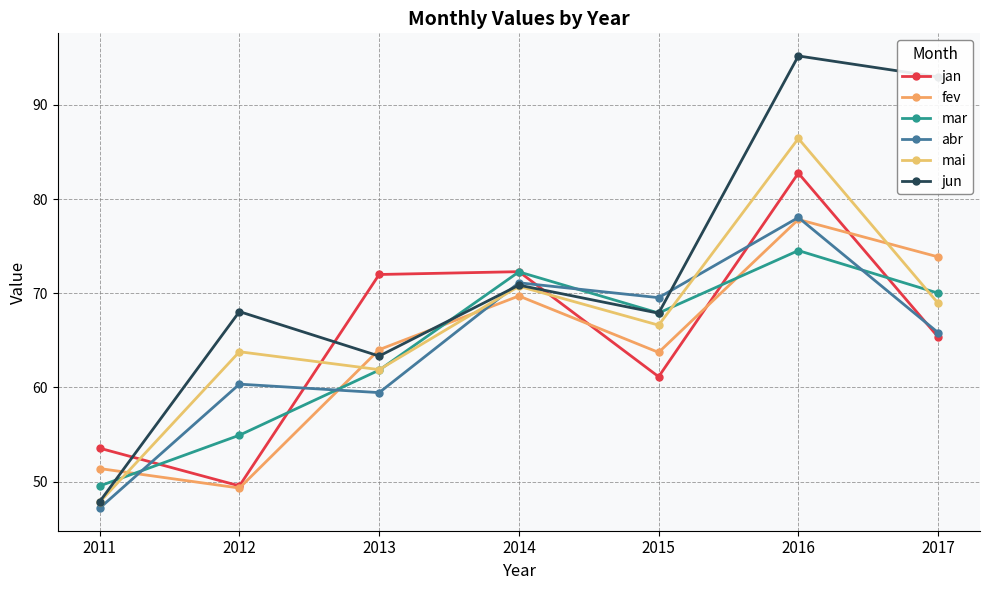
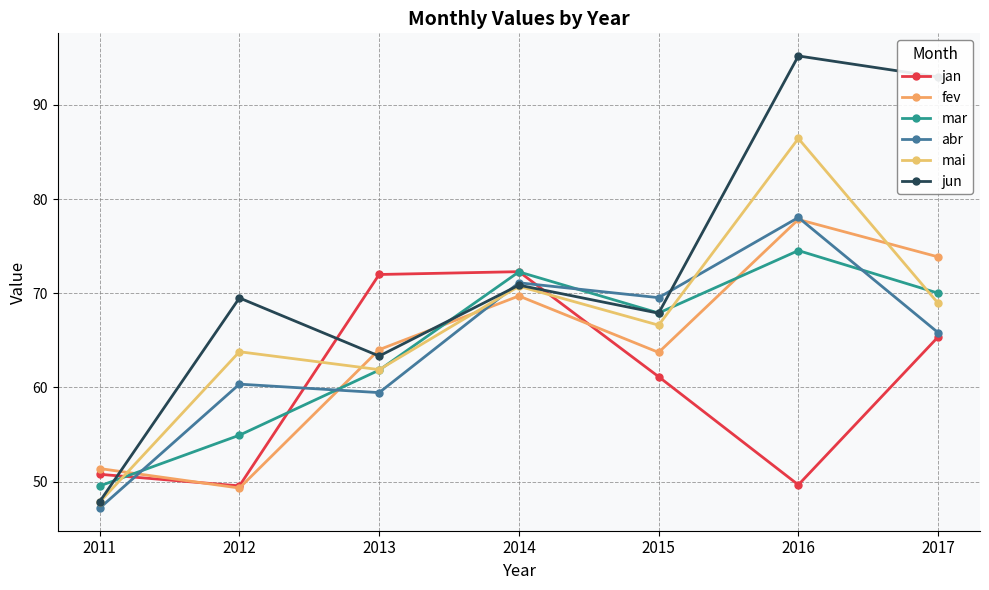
  {
    "jan": {
-     "2011": 54,
+     "2011": 51,
      "2013": 72,
      "2015": 61,
-     "2016": 83,
+     "2016": 50,
      "2017": 65
    },
    "jun": {
-     "2012": 68,
+     "2012": 70,
      "2013": 63,
      "2016": 95
    }
  }
